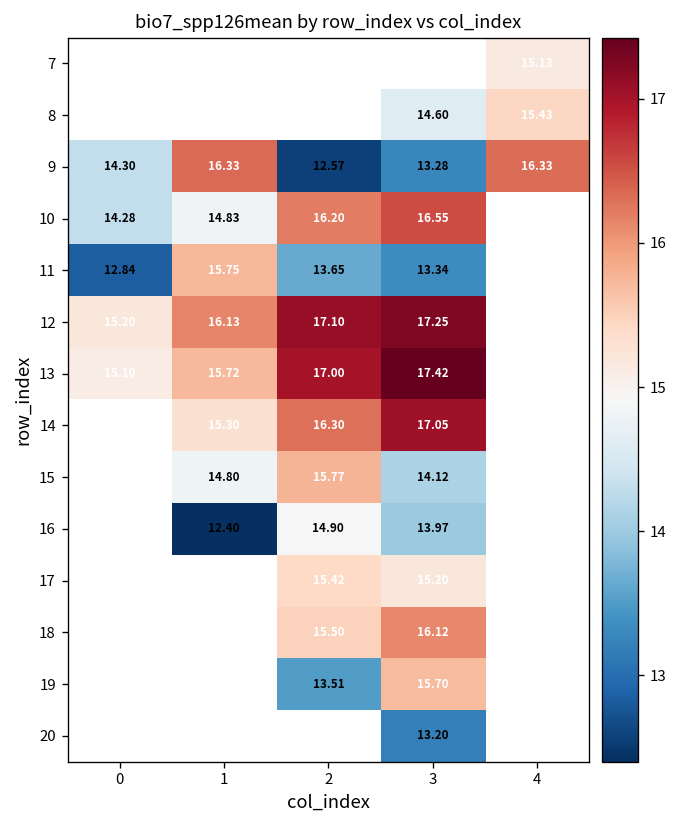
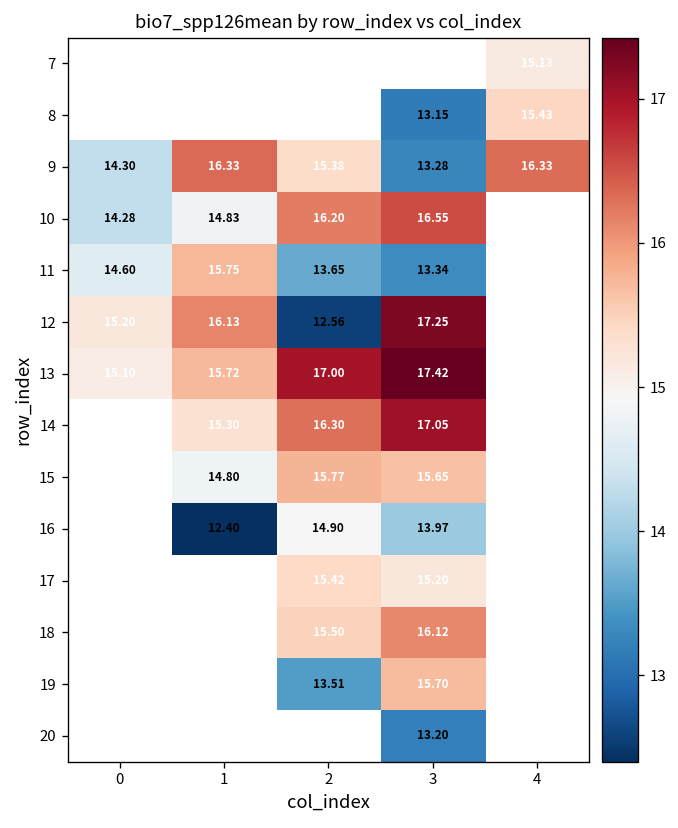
  {
    "8": {
-     "3": 14.60,
+     "3": 13.15,
      "4": 15.43
    },
    "9": {
      "0": 14.30,
      "1": 16.33,
-     "2": 12.57,
+     "2": 15.38,
      "3": 13.28,
      "4": 16.33
    },
    "10": {
      "0": 14.28,
      "1": 14.83,
      "2": 16.20,
      "3": 16.55
    },
    "11": {
-     "0": 12.84,
+     "0": 14.60,
      "1": 15.75,
      "2": 13.65,
      "3": 13.34
    },
    "12": {
      "1": 16.13,
-     "2": 17.10,
+     "2": 12.56,
      "3": 17.25
    },
    "13": {
      "1": 15.72,
      "2": 17.00,
      "3": 17.42
    },
    "14": {
      "2": 16.30,
      "3": 17.05
    },
    "15": {
      "1": 14.80,
      "2": 15.77,
-     "3": 14.12
+     "3": 15.65
    },
    "16": {
      "1": 12.40,
      "2": 14.90,
      "3": 13.97
    },
    "17": {
      "2": 15.42
    },
    "18": {
      "2": 15.50,
      "3": 16.12
    },
    "19": {
      "2": 13.51,
      "3": 15.70
    },
    "20": {
      "3": 13.20
    }
  }
